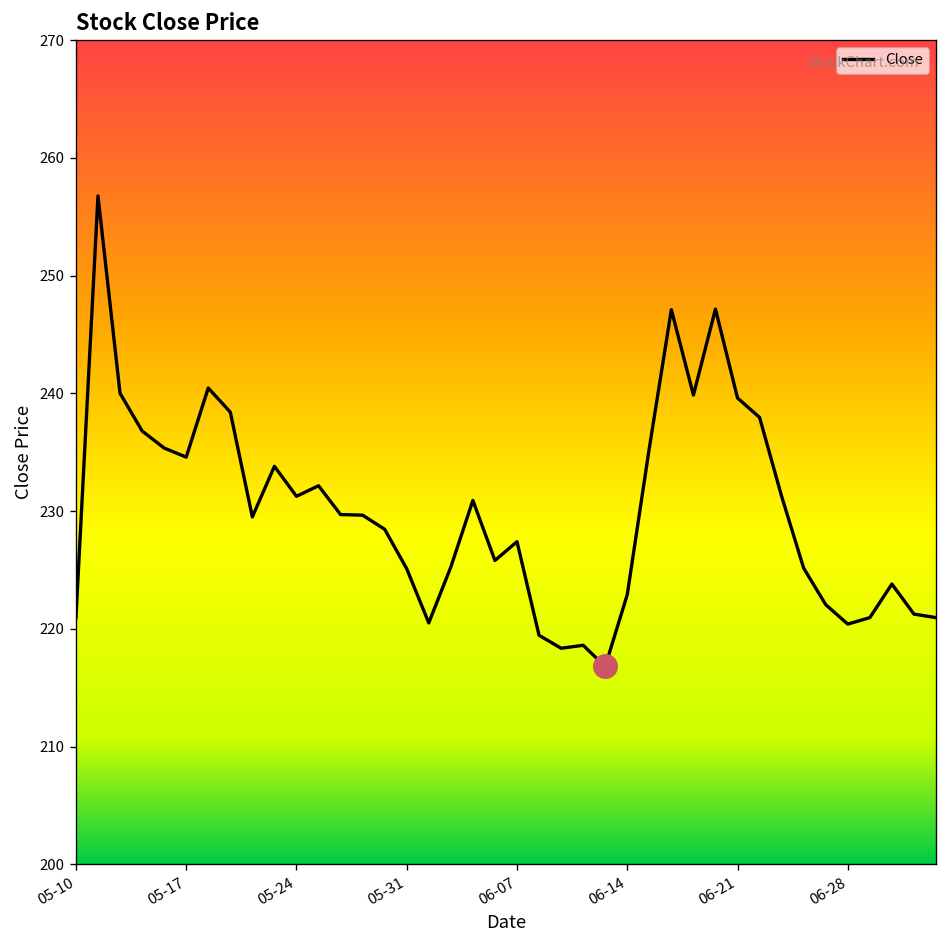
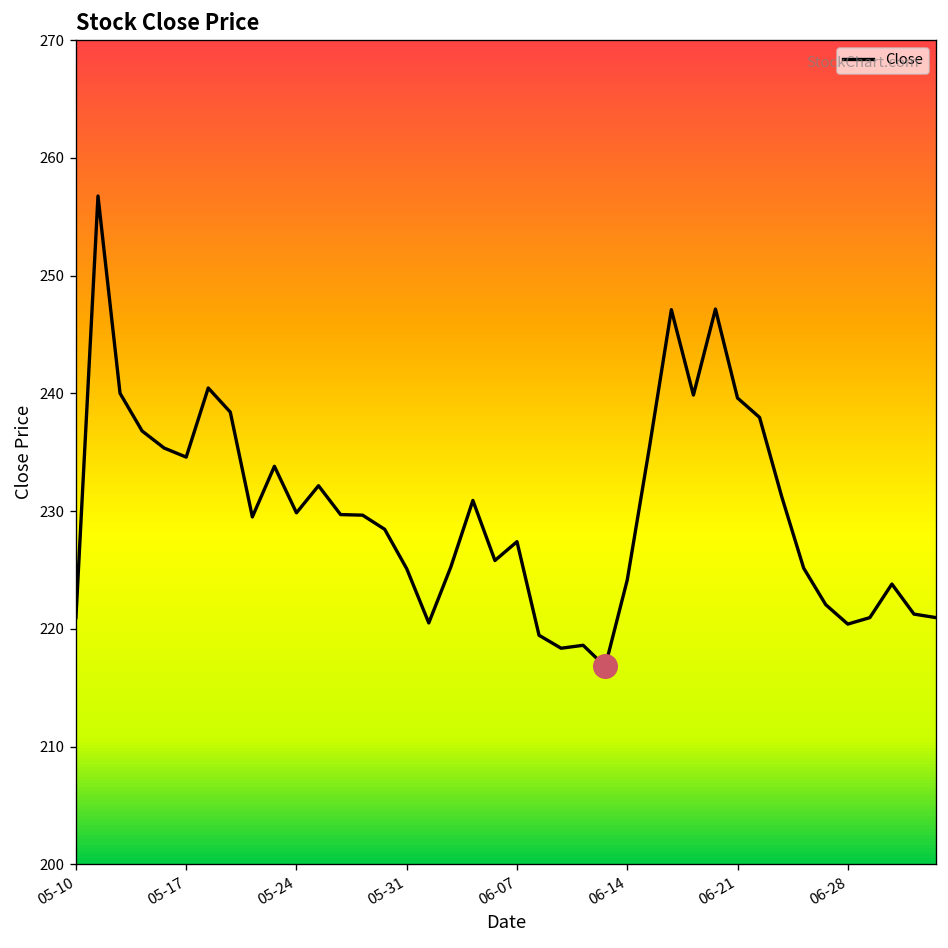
  {
    "Close": {
      "05-10": 221,
      "05-17": 235,
-     "05-24": 231,
+     "05-24": 230,
      "05-31": 225,
      "06-07": 227,
-     "06-14": 223,
+     "06-14": 224,
      "06-21": 240,
      "06-28": 220
    }
  }
